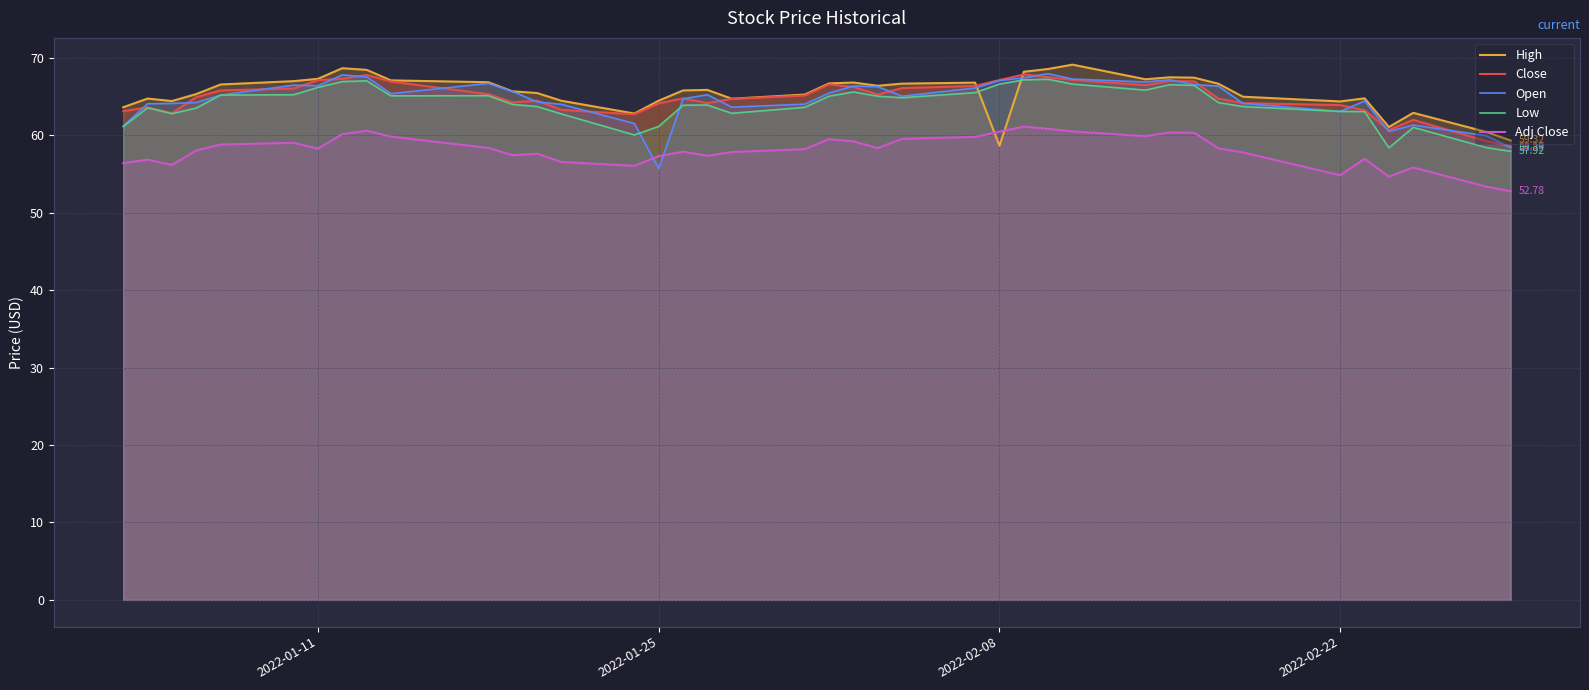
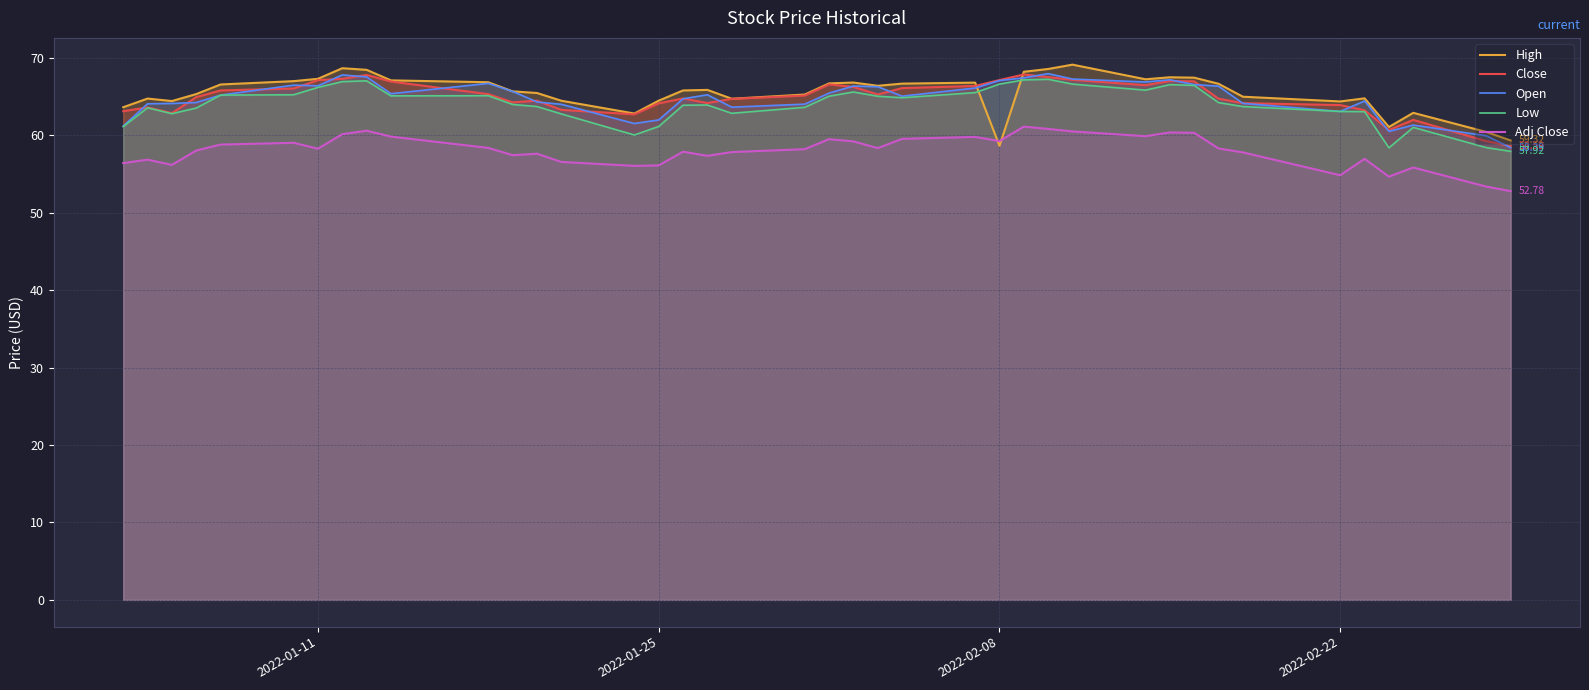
  {
    "High": {
      "2022-01-25": 64,
      "2022-02-08": 59,
      "2022-02-22": 64
    },
    "Close": {
      "2022-01-25": 64,
      "2022-02-22": 64
    },
    "Open": {
-     "2022-01-25": 56
+     "2022-01-25": 62
    },
    "Low": {
      "2022-01-25": 61,
      "2022-02-08": 67
    },
    "Adj Close": {
      "2022-01-11": 58,
-     "2022-01-25": 57,
-     "2022-02-08": 60,
+     "2022-01-25": 56,
+     "2022-02-08": 59,
      "2022-02-22": 55
    }
  }
